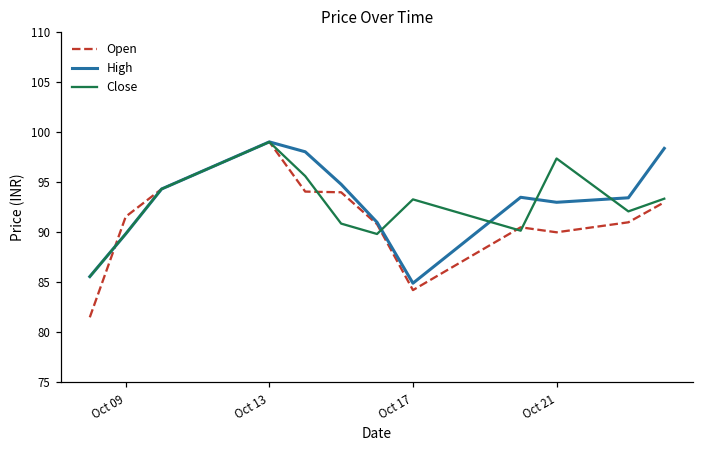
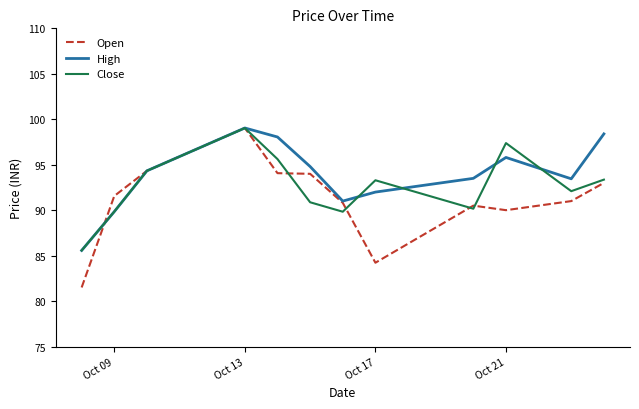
  {
    "Open": {
      "Oct 09": 92,
      "Oct 17": 84,
      "Oct 21": 90
    },
    "High": {
-     "Oct 17": 85,
-     "Oct 21": 93
+     "Oct 17": 92,
+     "Oct 21": 96
    },
    "Close": {
      "Oct 17": 93,
      "Oct 21": 97
    }
  }
